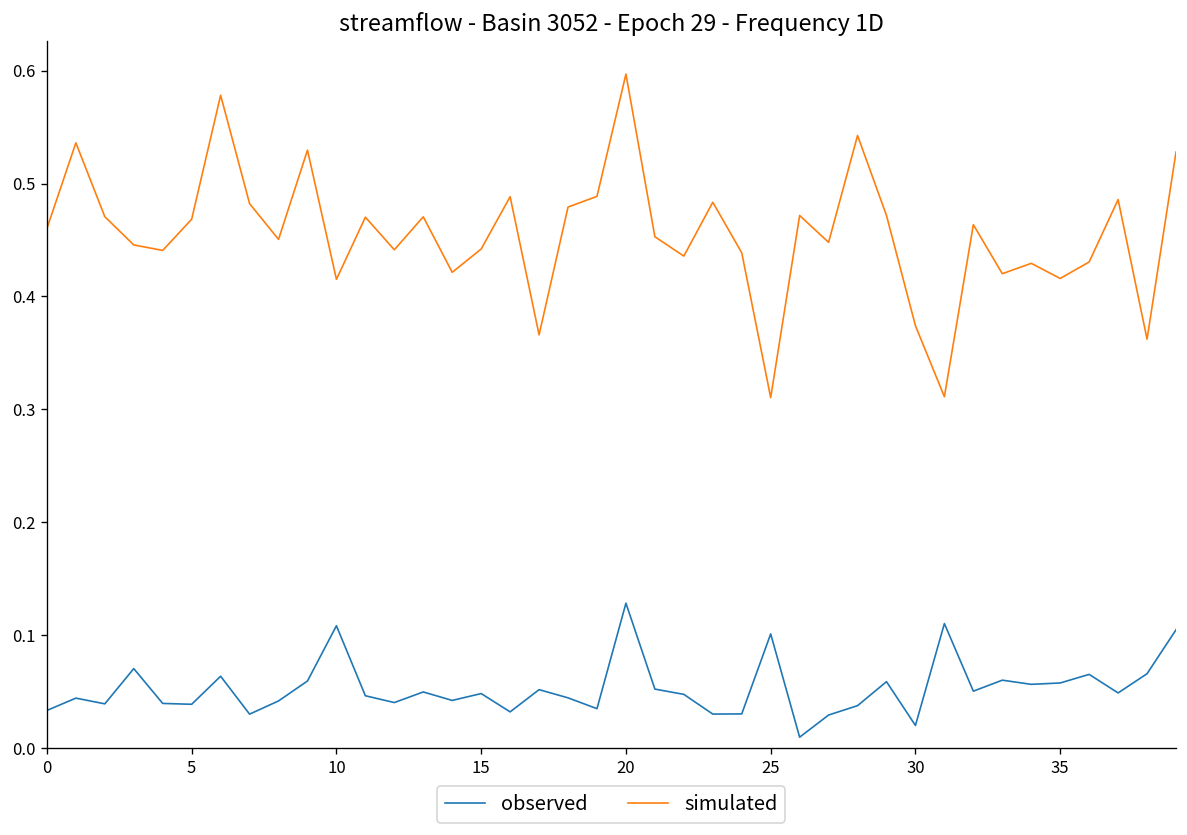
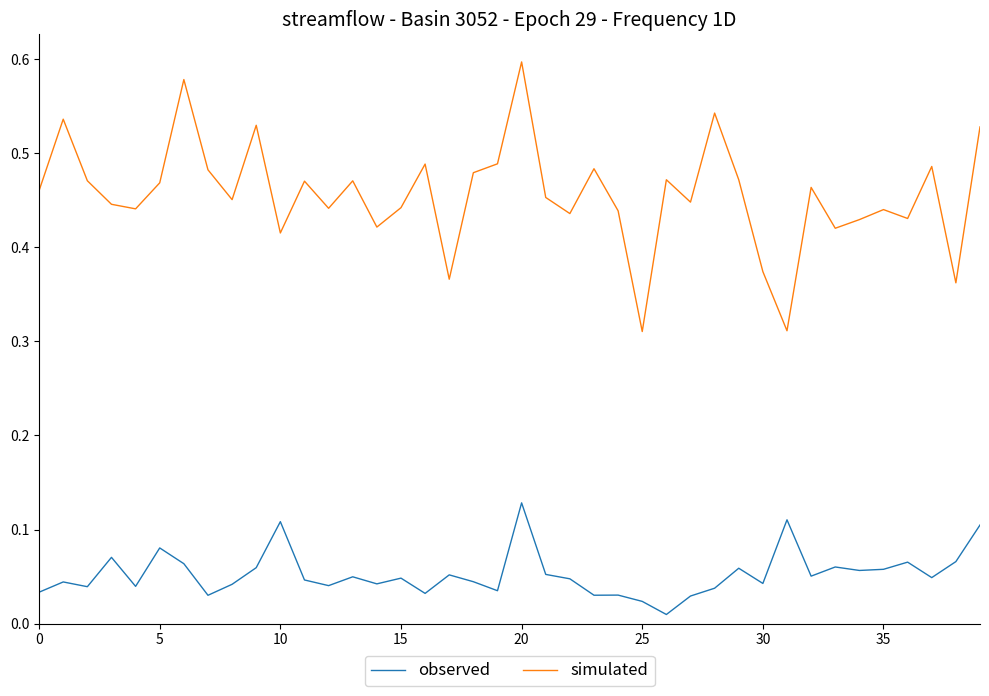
  {
    "observed": {
      "0": 0.03,
-     "5": 0.04,
+     "5": 0.08,
      "10": 0.11,
      "15": 0.05,
      "20": 0.13,
-     "25": 0.10,
-     "30": 0.02,
+     "25": 0.02,
+     "30": 0.04,
      "35": 0.06
    },
    "simulated": {
      "0": 0.46,
      "5": 0.47,
      "10": 0.42,
      "15": 0.44,
      "20": 0.60,
      "25": 0.31,
      "30": 0.37,
-     "35": 0.42
+     "35": 0.44
    }
  }
